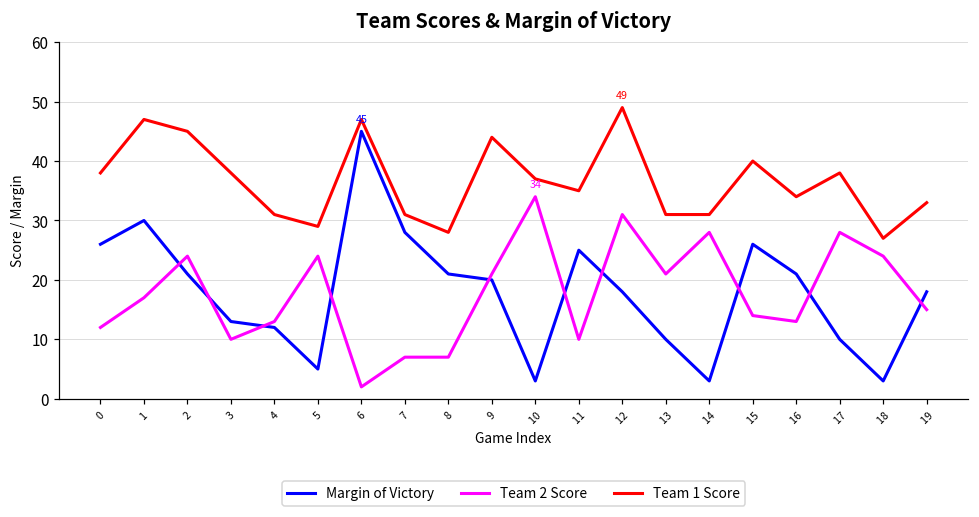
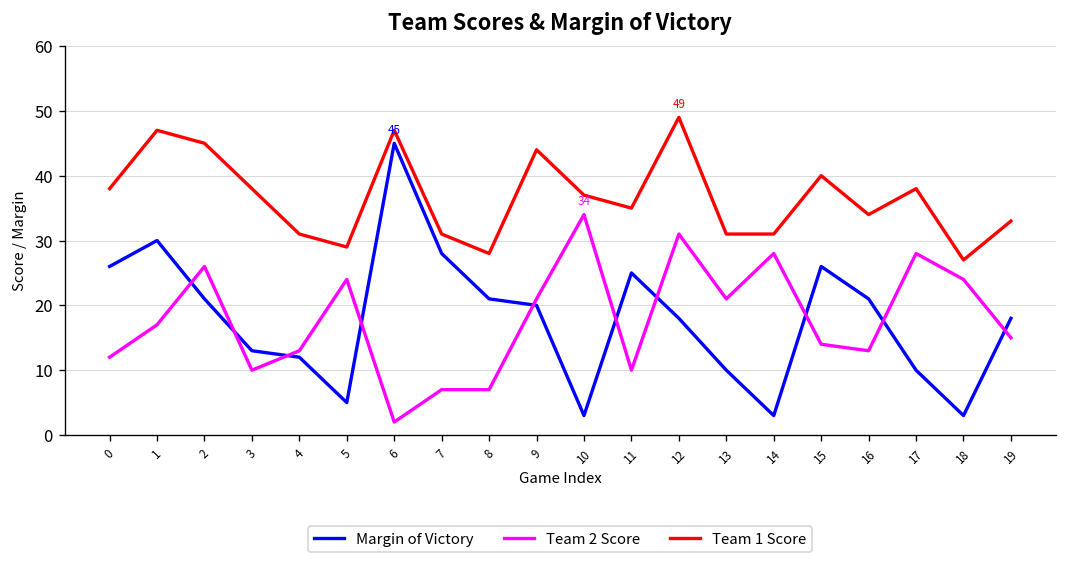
  {
    "Margin of Victory": {
      "0": 26,
      "1": 30,
      "2": 21,
      "3": 13,
      "4": 12,
      "5": 5,
      "7": 28,
      "8": 21,
      "9": 20,
      "10": 3,
      "11": 25,
      "12": 18,
      "13": 10,
      "14": 3,
      "15": 26,
      "16": 21,
      "17": 10,
      "18": 3,
      "19": 18
    },
    "Team 2 Score": {
      "0": 12,
      "1": 17,
-     "2": 24,
+     "2": 26,
      "3": 10,
      "4": 13,
      "5": 24,
      "6": 2,
      "7": 7,
      "8": 7,
      "9": 21,
      "11": 10,
      "12": 31,
      "13": 21,
      "14": 28,
      "15": 14,
      "16": 13,
      "17": 28,
      "18": 24,
      "19": 15
    },
    "Team 1 Score": {
      "12": 49
    }
  }
